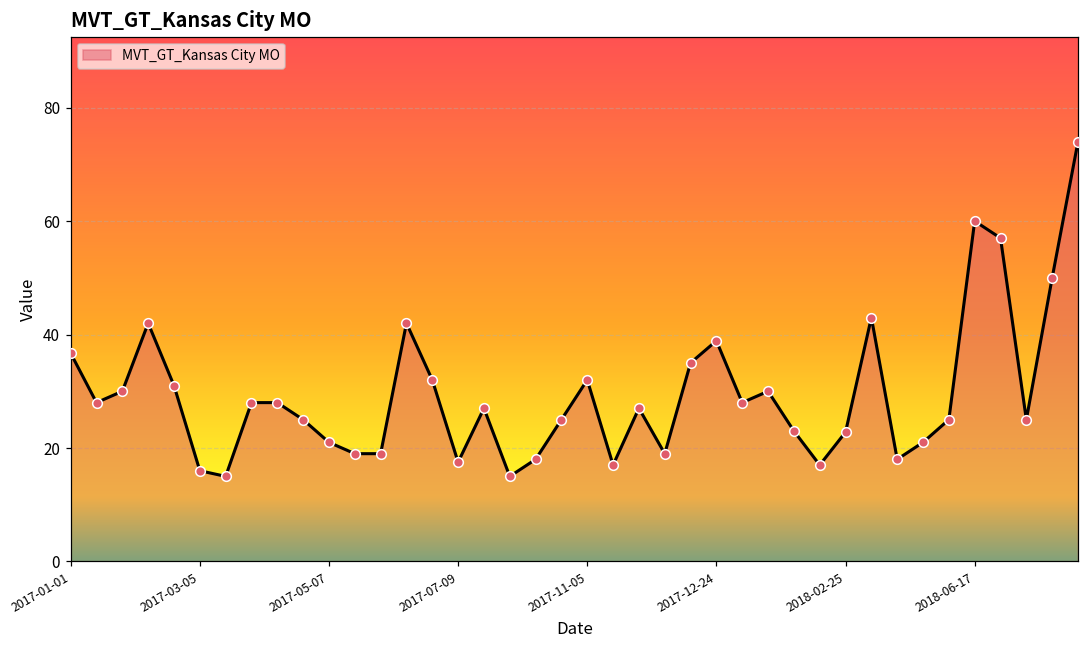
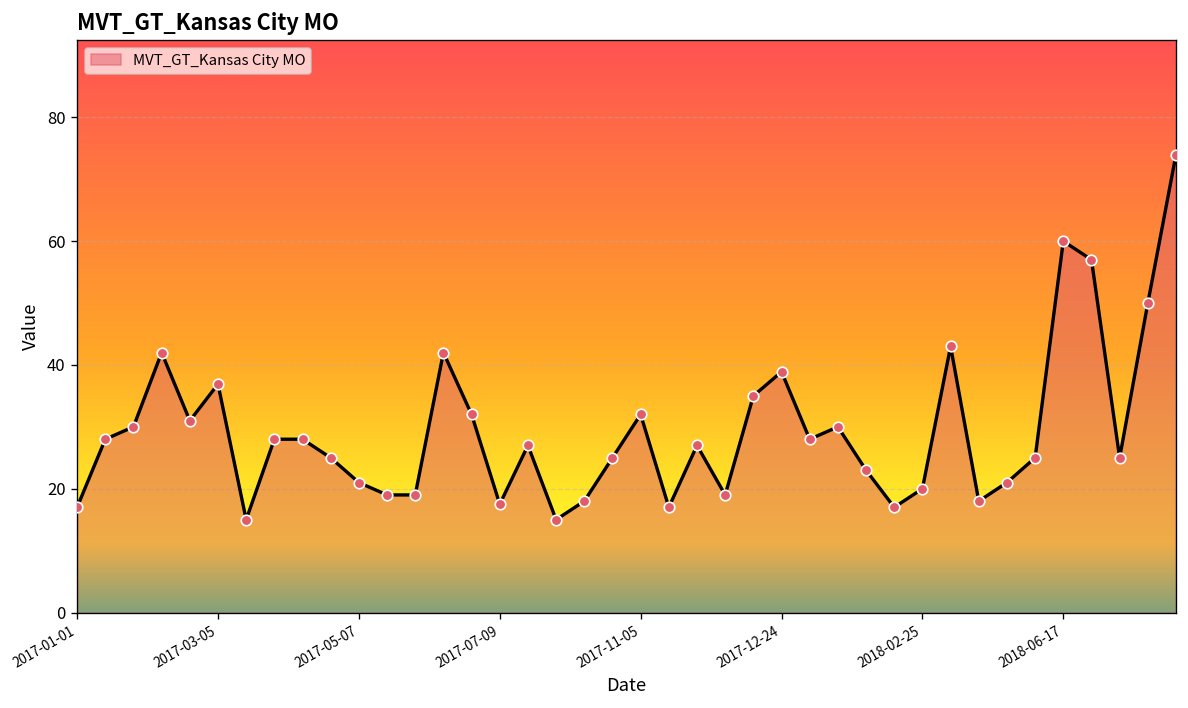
  {
-   "2017-01-01": 37,
-   "2017-03-05": 16,
+   "2017-01-01": 17,
+   "2017-03-05": 37,
    "2017-05-07": 21,
    "2017-07-09": 18,
    "2017-11-05": 32,
    "2017-12-24": 39,
-   "2018-02-25": 23,
+   "2018-02-25": 20,
    "2018-06-17": 60
  }
